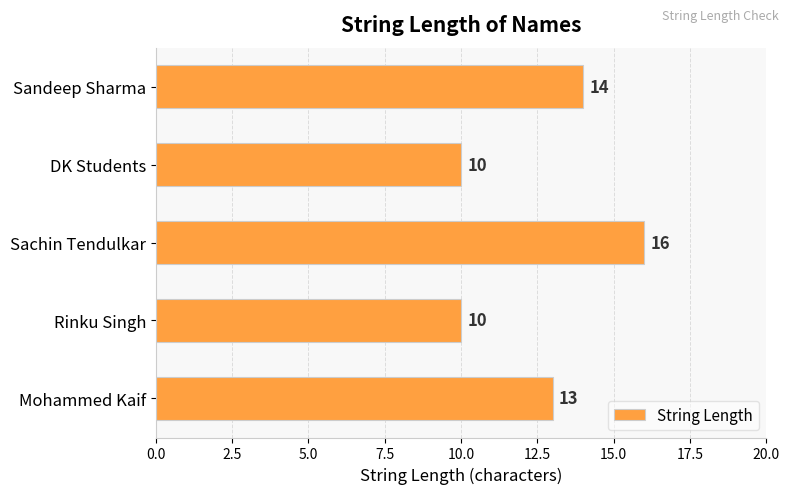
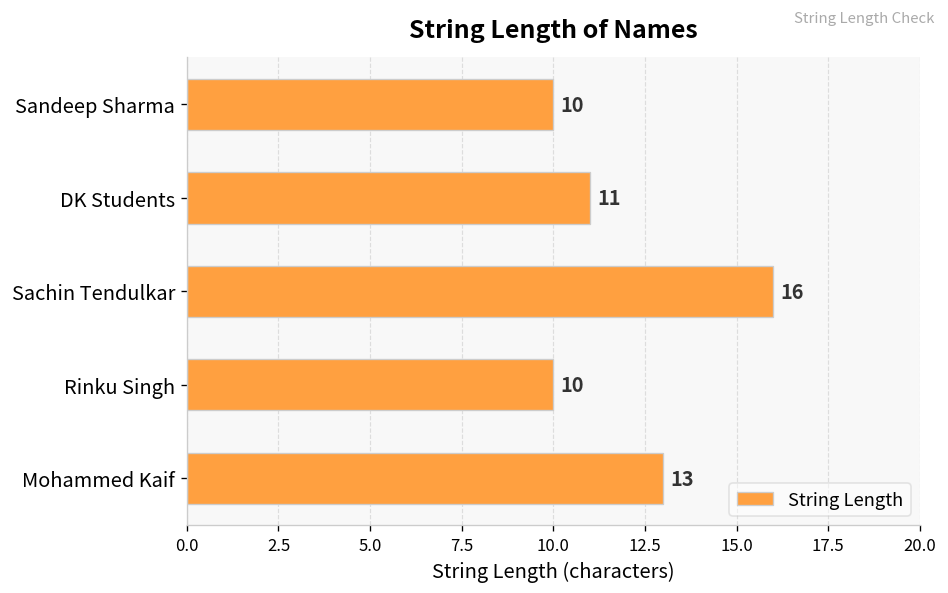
  {
-   "Sandeep Sharma": 14,
-   "DK Students": 10,
+   "Sandeep Sharma": 10,
+   "DK Students": 11,
    "Sachin Tendulkar": 16,
    "Rinku Singh": 10,
    "Mohammed Kaif": 13
  }
